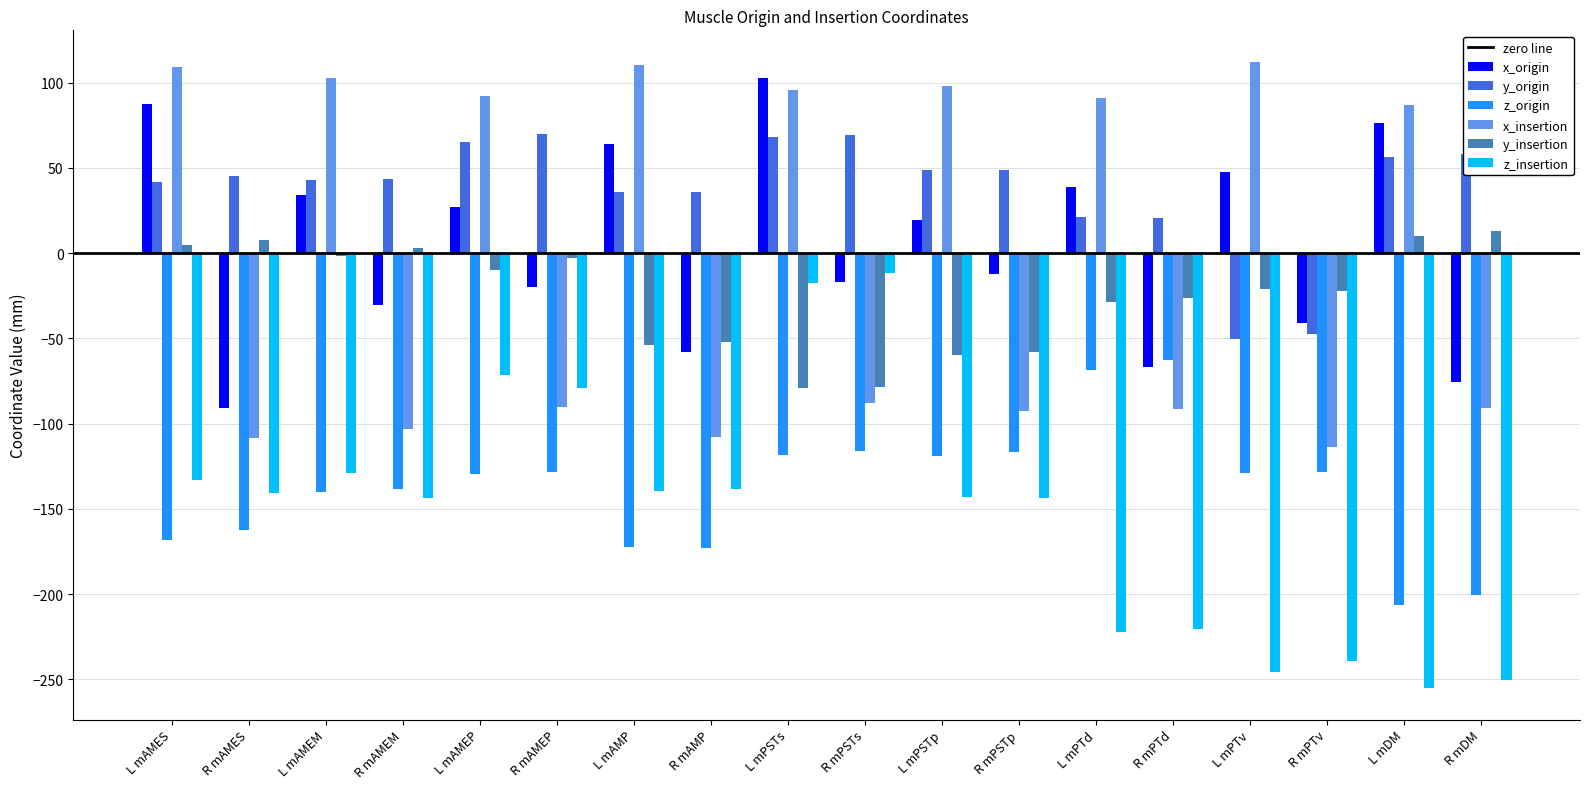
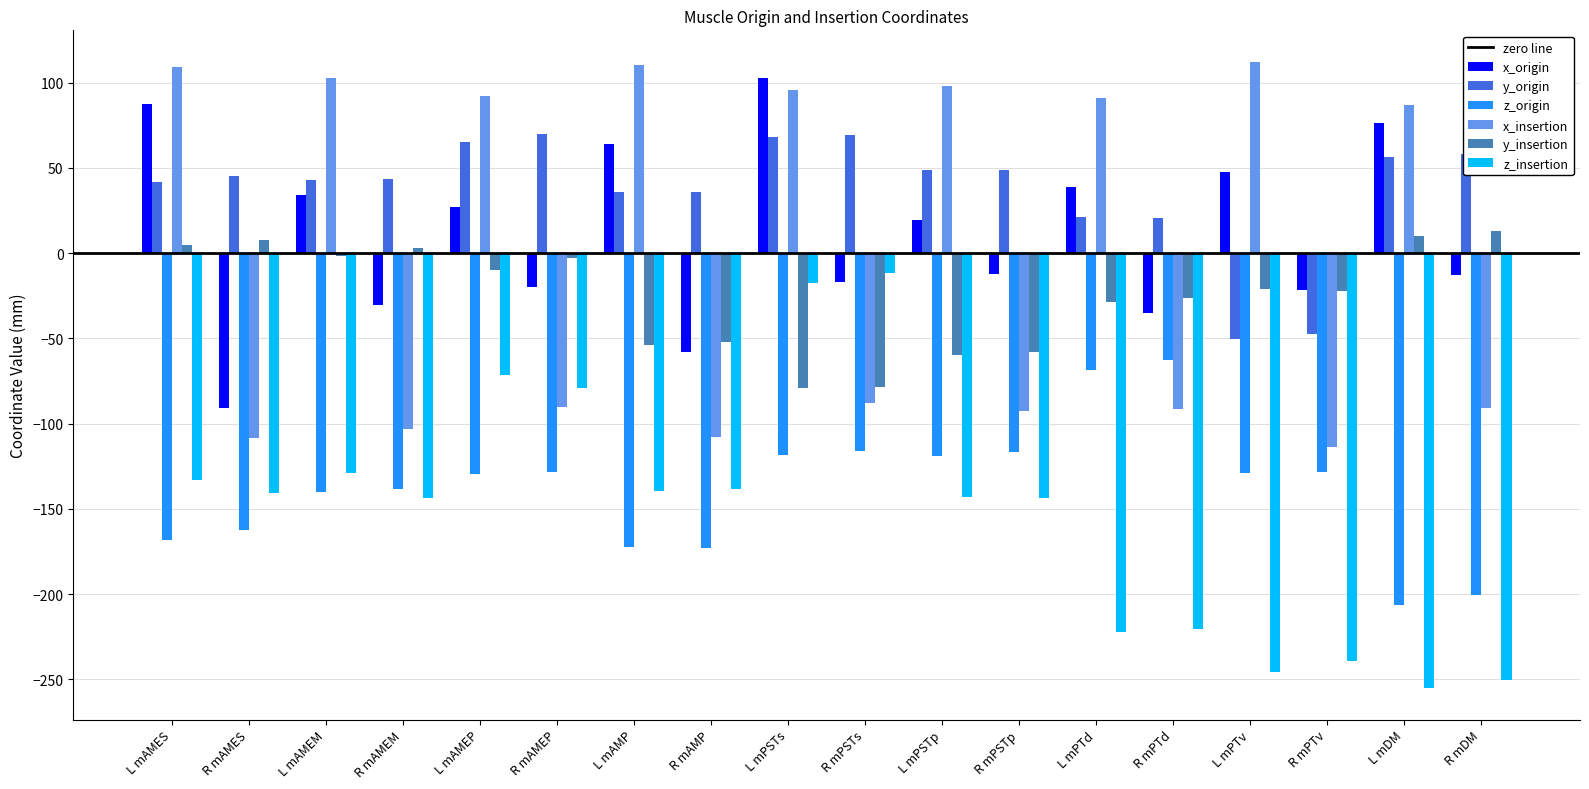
  {
    "x_origin": {
      "L mAMES": 88,
      "R mAMES": -91,
      "L mAMEM": 34,
      "R mAMEM": -30,
      "L mAMEP": 27,
      "R mAMEP": -20,
      "L mAMP": 64,
      "R mAMP": -58,
      "L mPSTs": 103,
      "R mPSTs": -17,
      "L mPSTp": 19,
      "R mPSTp": -13,
      "L mPTd": 39,
-     "R mPTd": -67,
+     "R mPTd": -35,
      "L mPTv": 48,
-     "R mPTv": -41,
+     "R mPTv": -22,
      "L mDM": 76,
-     "R mDM": -75
+     "R mDM": -13
    }
  }
